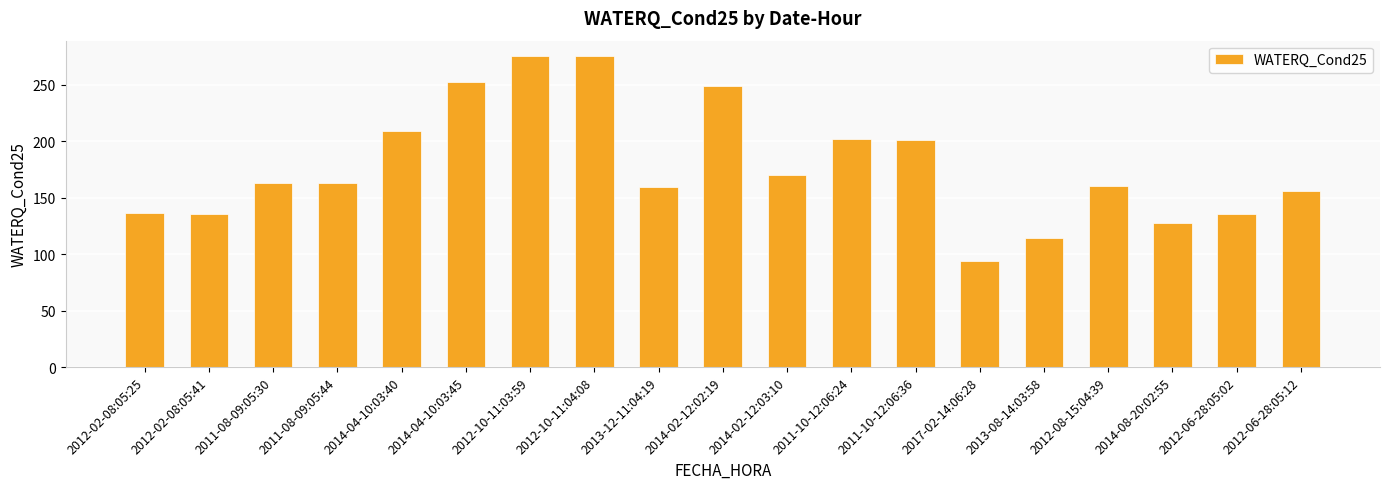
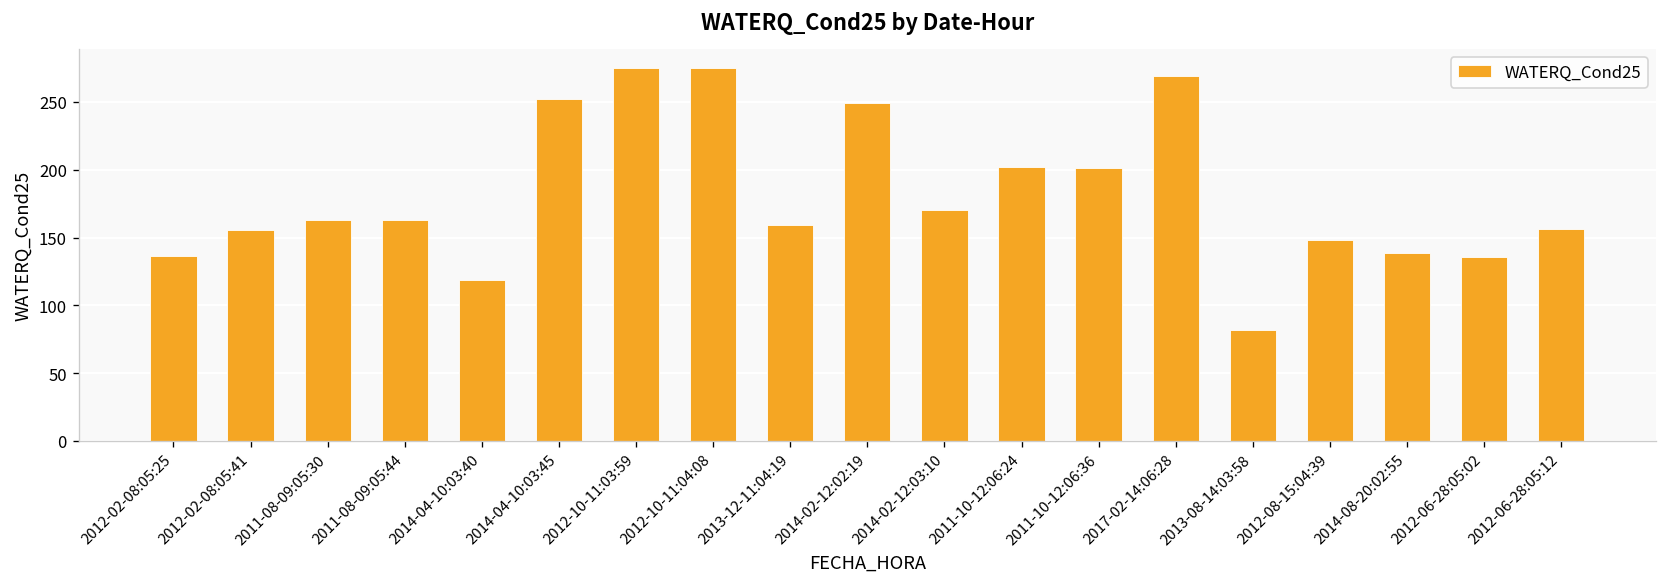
  {
    "2012-02-08:05:25": 136,
-   "2012-02-08:05:41": 136,
+   "2012-02-08:05:41": 156,
    "2011-08-09:05:30": 163,
    "2011-08-09:05:44": 163,
-   "2014-04-10:03:40": 209,
+   "2014-04-10:03:40": 119,
    "2014-04-10:03:45": 252,
    "2012-10-11:03:59": 275,
    "2012-10-11:04:08": 275,
    "2013-12-11:04:19": 160,
    "2014-02-12:02:19": 249,
    "2014-02-12:03:10": 170,
    "2011-10-12:06:24": 202,
    "2011-10-12:06:36": 201,
-   "2017-02-14:06:28": 94,
-   "2013-08-14:03:58": 114,
-   "2012-08-15:04:39": 160,
-   "2014-08-20:02:55": 128,
+   "2017-02-14:06:28": 269,
+   "2013-08-14:03:58": 82,
+   "2012-08-15:04:39": 149,
+   "2014-08-20:02:55": 139,
    "2012-06-28:05:02": 136,
    "2012-06-28:05:12": 156
  }
